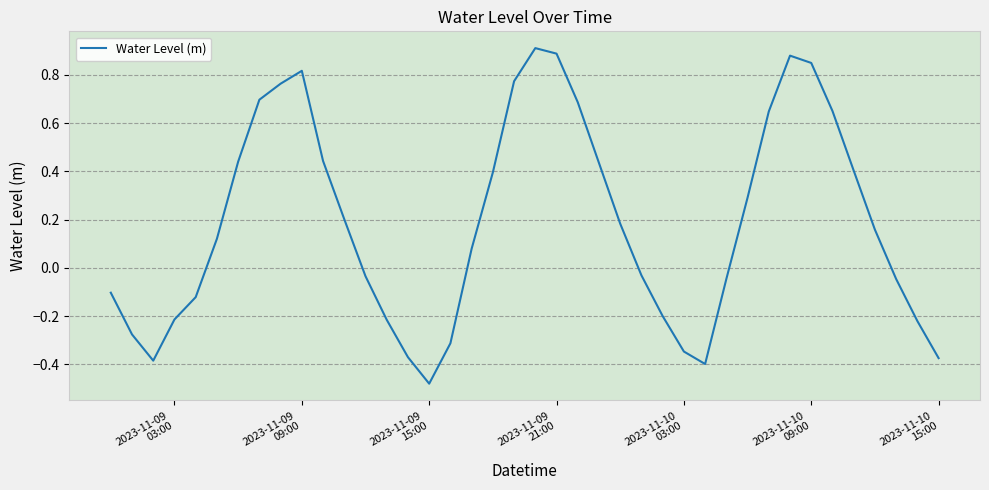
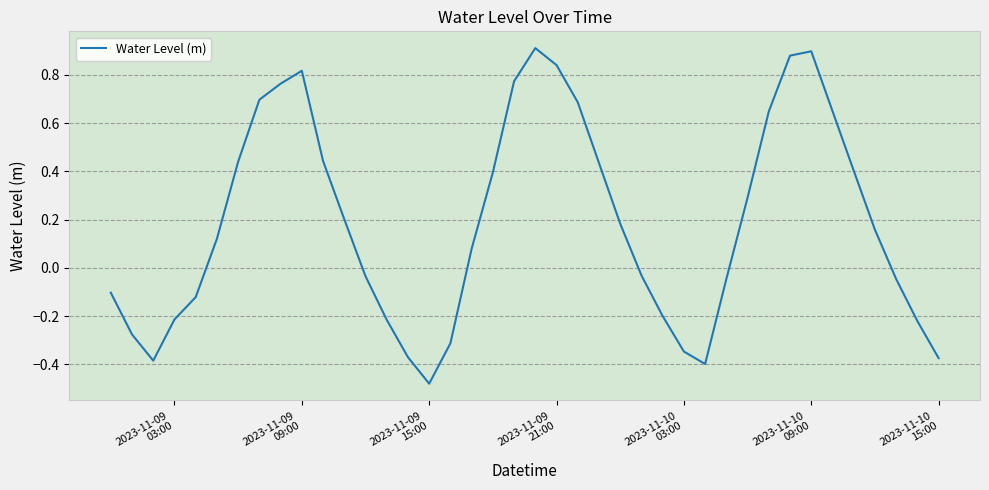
  {
    "2023-11-09 03:00": -0.21,
    "2023-11-09 09:00": 0.82,
    "2023-11-09 15:00": -0.48,
-   "2023-11-09 21:00": 0.89,
+   "2023-11-09 21:00": 0.84,
    "2023-11-10 03:00": -0.35,
-   "2023-11-10 09:00": 0.85,
+   "2023-11-10 09:00": 0.90,
    "2023-11-10 15:00": -0.37
  }
